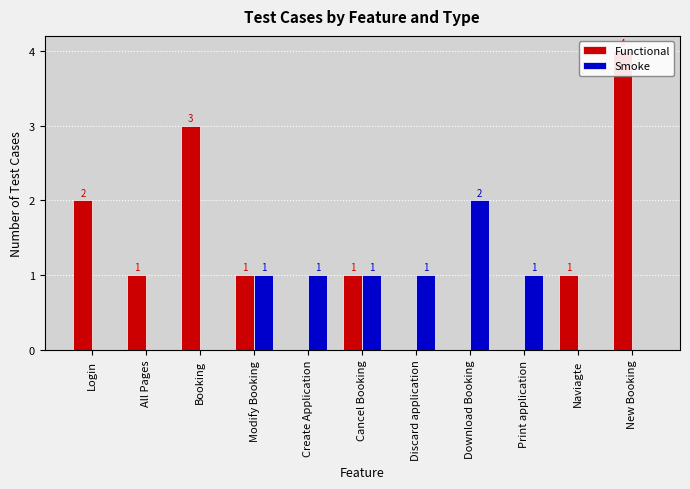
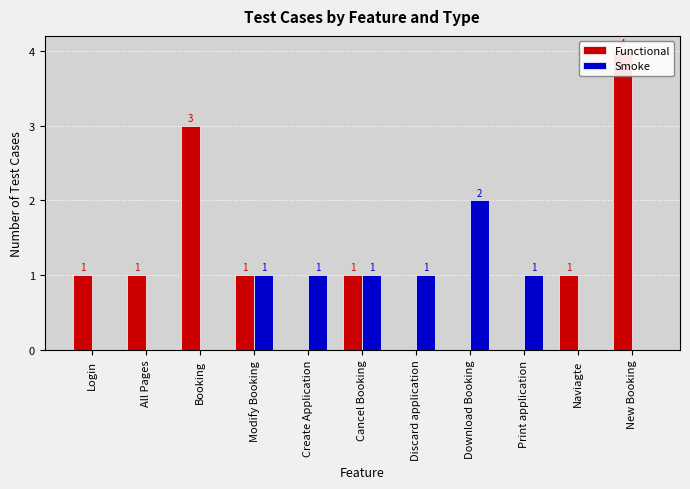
  {
    "Functional": {
-     "Login": 2,
+     "Login": 1,
      "All Pages": 1,
      "Booking": 3,
      "Modify Booking": 1,
      "Cancel Booking": 1,
      "Naviagte": 1
    },
    "Smoke": {
      "Modify Booking": 1,
      "Create Application": 1,
      "Cancel Booking": 1,
      "Discard application": 1,
      "Download Booking": 2,
      "Print application": 1
    }
  }
